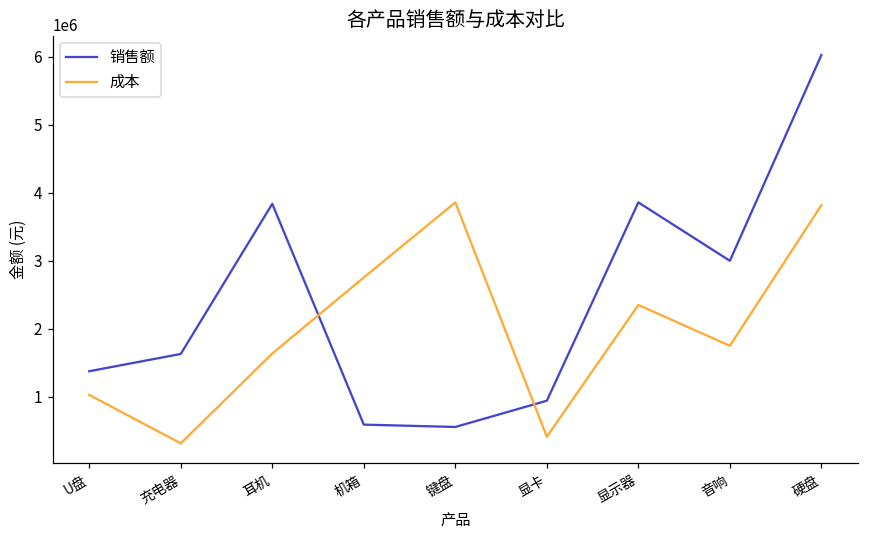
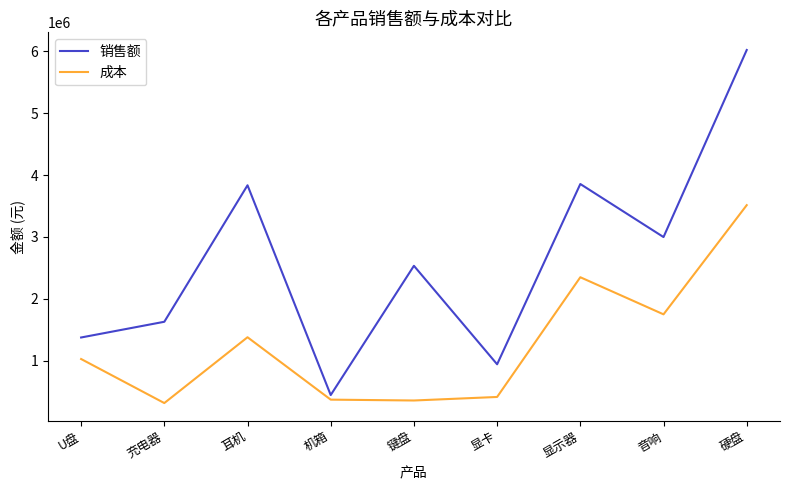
  {
    "销售额": {
      "U盘": 1400000,
      "充电器": 1600000,
      "耳机": 3800000,
-     "机箱": 600000,
-     "键盘": 600000,
+     "机箱": 400000,
+     "键盘": 2500000,
      "显卡": 900000,
      "显示器": 3900000,
      "音响": 3000000,
      "硬盘": 6000000
    },
    "成本": {
      "U盘": 1000000,
      "充电器": 300000,
-     "耳机": 1600000,
-     "机箱": 2800000,
-     "键盘": 3900000,
+     "耳机": 1400000,
+     "机箱": 400000,
+     "键盘": 400000,
      "显卡": 400000,
      "显示器": 2300000,
      "音响": 1700000,
-     "硬盘": 3800000
+     "硬盘": 3500000
    }
  }
